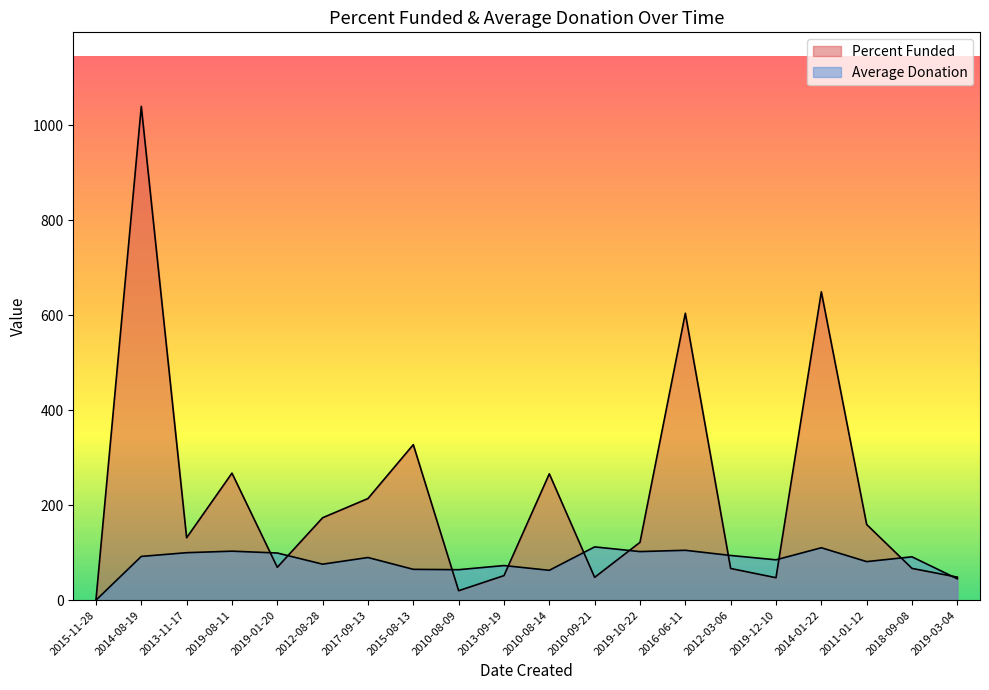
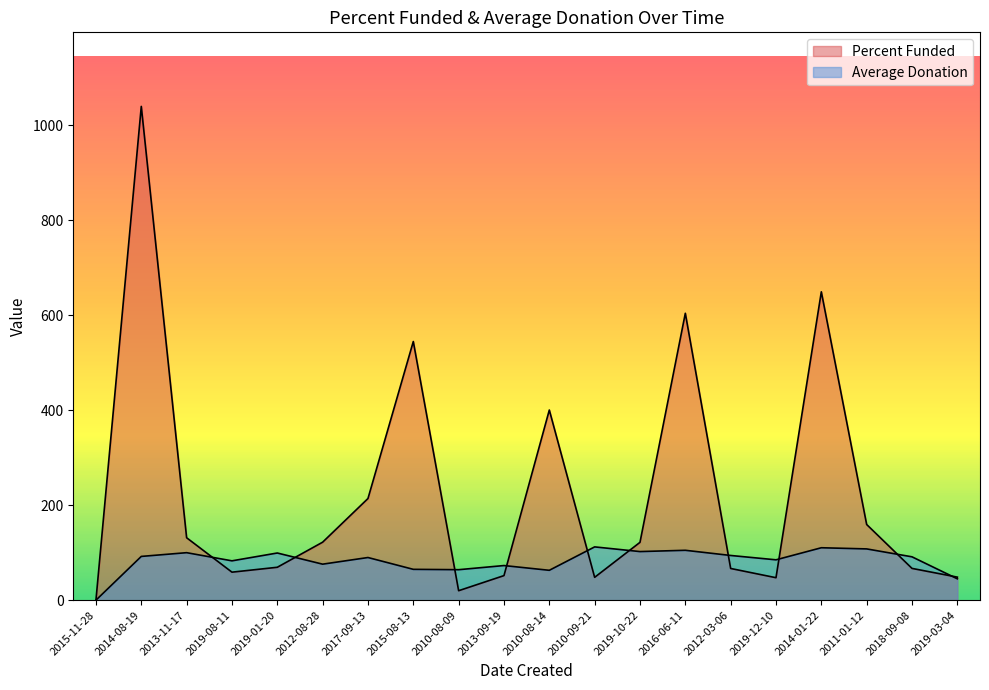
  {
    "Percent Funded": {
      "2014-08-19": 1040,
      "2013-11-17": 130,
-     "2019-08-11": 270,
+     "2019-08-11": 60,
      "2019-01-20": 70,
-     "2012-08-28": 170,
+     "2012-08-28": 120,
      "2017-09-13": 210,
-     "2015-08-13": 330,
+     "2015-08-13": 540,
      "2010-08-09": 20,
      "2013-09-19": 50,
-     "2010-08-14": 270,
+     "2010-08-14": 400,
      "2010-09-21": 50,
      "2019-10-22": 120,
      "2016-06-11": 600,
      "2012-03-06": 70,
      "2019-12-10": 50,
      "2014-01-22": 650,
      "2011-01-12": 160,
      "2018-09-08": 70
    },
    "Average Donation": {
      "2014-08-19": 90,
      "2013-11-17": 100,
-     "2019-08-11": 100,
+     "2019-08-11": 80,
      "2019-01-20": 100,
      "2012-08-28": 80,
      "2017-09-13": 90,
      "2015-08-13": 60,
      "2010-08-09": 60,
      "2013-09-19": 70,
      "2010-08-14": 60,
      "2010-09-21": 110,
      "2019-10-22": 100,
      "2016-06-11": 110,
      "2012-03-06": 90,
      "2019-12-10": 80,
      "2014-01-22": 110,
-     "2011-01-12": 80,
+     "2011-01-12": 110,
      "2018-09-08": 90
    }
  }
